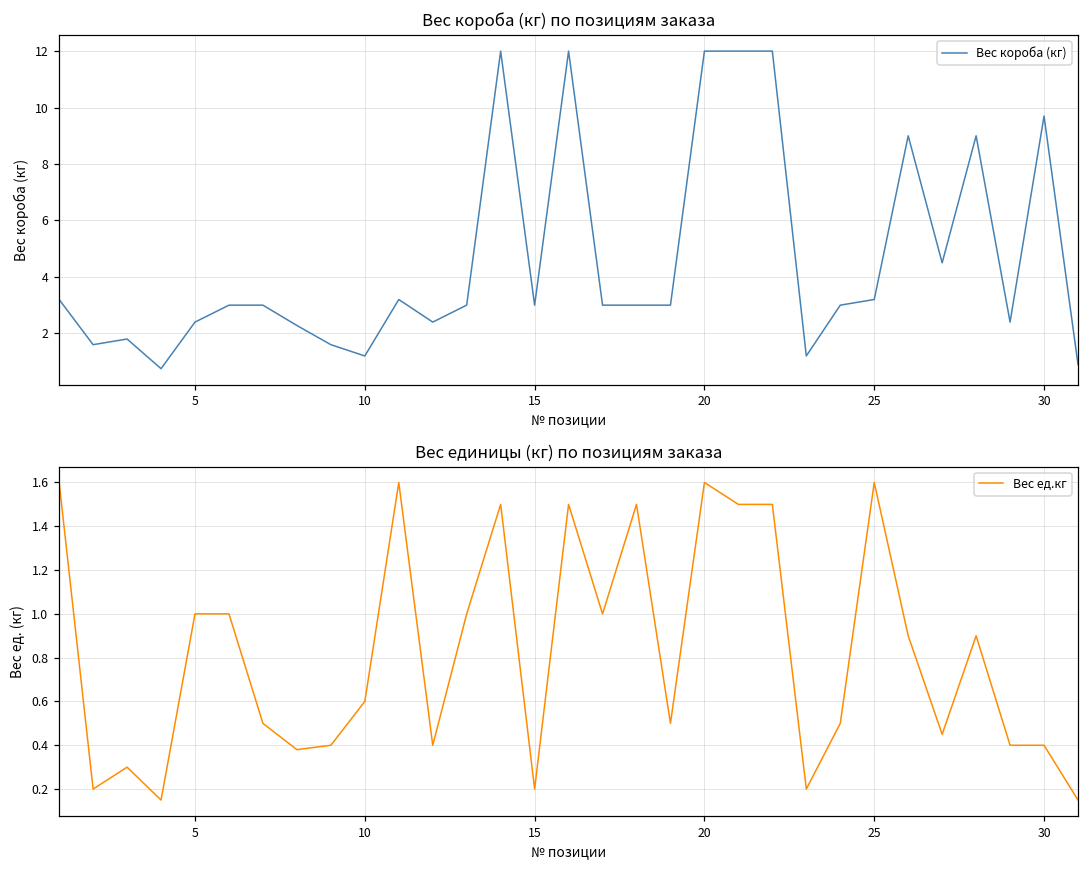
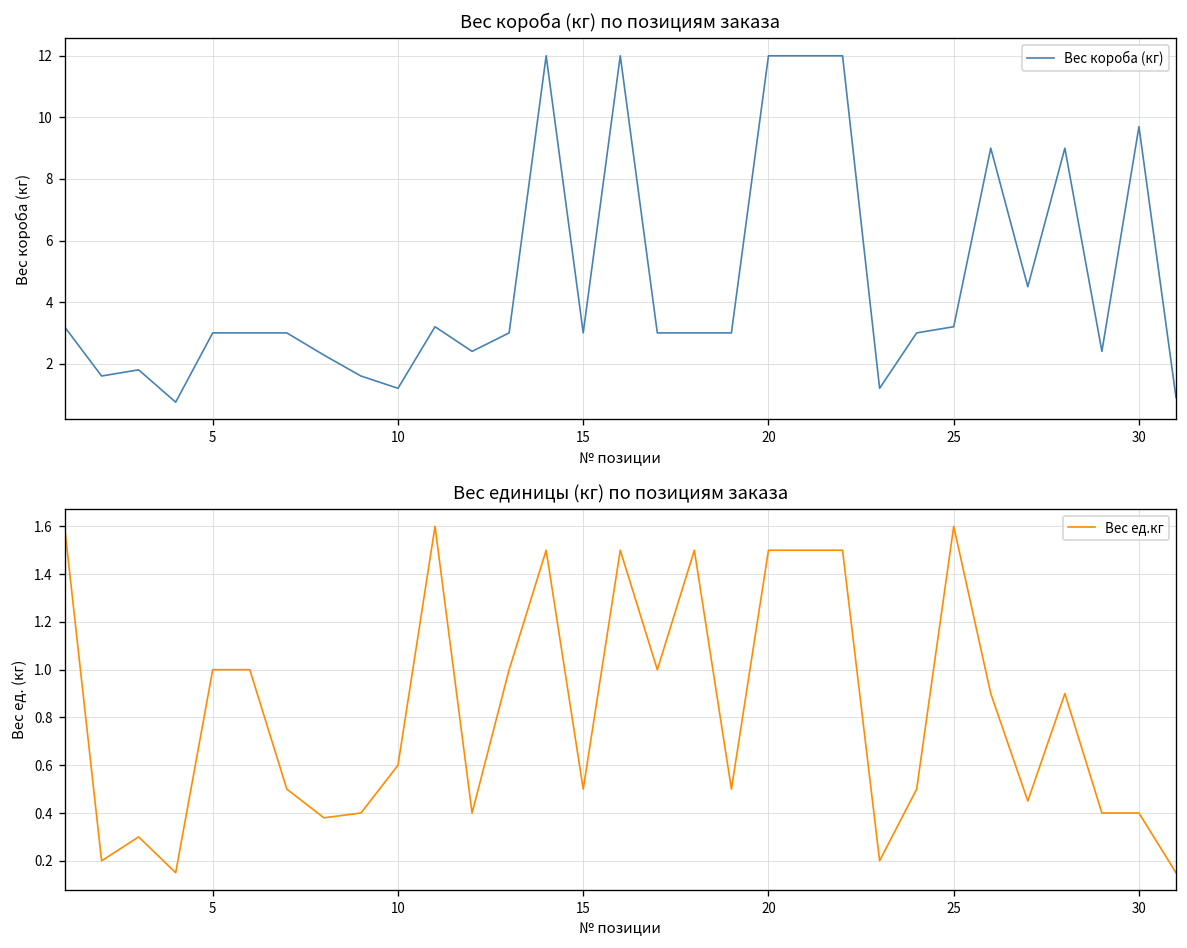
  {
    "Вес короба (кг) по позициям заказа": {
-     "5": 2.4,
+     "5": 3.0,
      "10": 1.2,
      "15": 3.0,
      "20": 12.0,
      "25": 3.2,
      "30": 9.7
    },
    "Вес единицы (кг) по позициям заказа": {
      "5": 1.0,
      "10": 0.6,
-     "15": 0.2,
-     "20": 1.6,
+     "15": 0.5,
+     "20": 1.5,
      "25": 1.6,
      "30": 0.4
    }
  }
